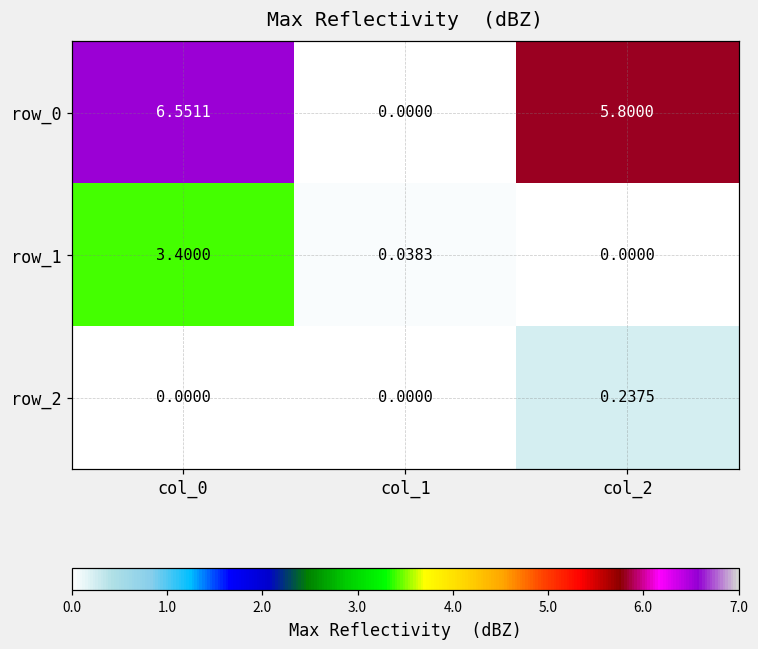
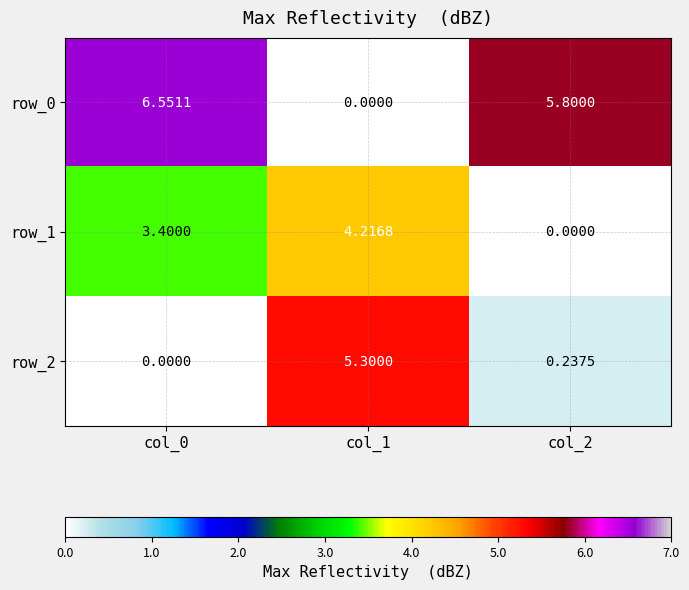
  {
    "row_0": {
      "col_0": 6.5511,
      "col_1": 0.0000,
      "col_2": 5.8000
    },
    "row_1": {
      "col_0": 3.4000,
-     "col_1": 0.0383,
+     "col_1": 4.2168,
      "col_2": 0.0000
    },
    "row_2": {
      "col_0": 0.0000,
-     "col_1": 0.0000,
+     "col_1": 5.3000,
      "col_2": 0.2375
    }
  }
